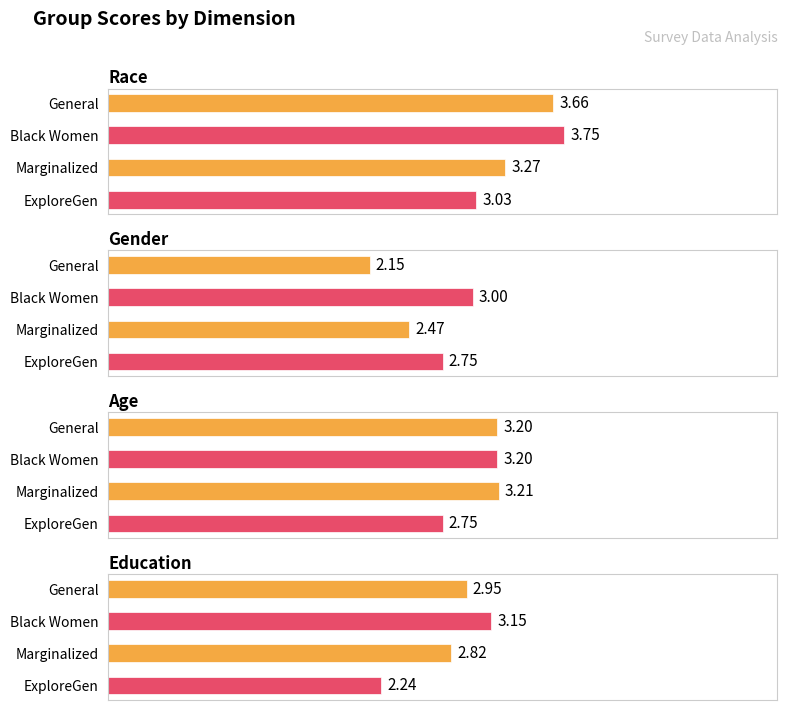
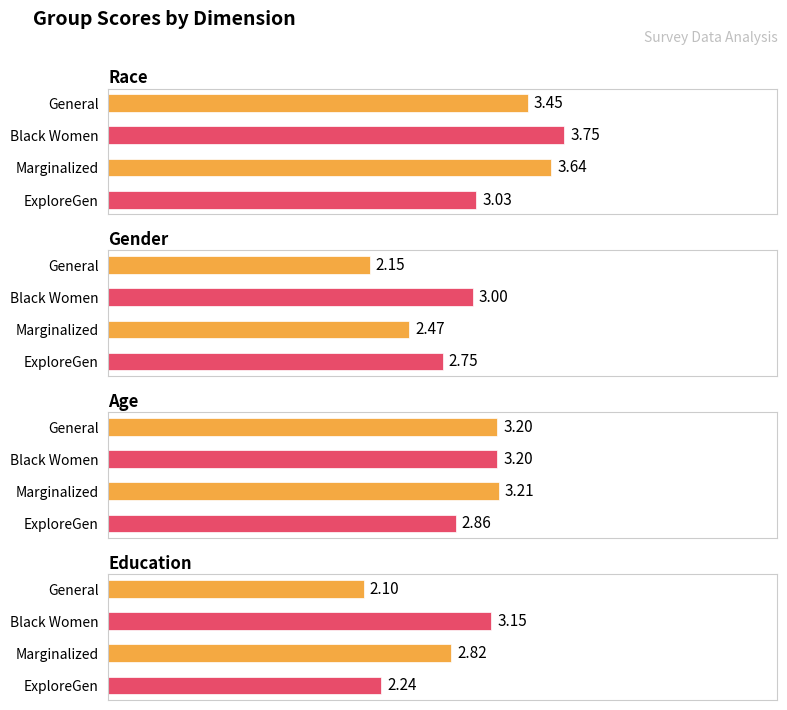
  {
    "Race": {
-     "General": 3.66,
+     "General": 3.45,
      "Black Women": 3.75,
-     "Marginalized": 3.27,
+     "Marginalized": 3.64,
      "ExploreGen": 3.03
    },
    "Gender": {
      "General": 2.15,
      "Black Women": 3.00,
      "Marginalized": 2.47,
      "ExploreGen": 2.75
    },
    "Age": {
      "General": 3.20,
      "Black Women": 3.20,
      "Marginalized": 3.21,
-     "ExploreGen": 2.75
+     "ExploreGen": 2.86
    },
    "Education": {
-     "General": 2.95,
+     "General": 2.10,
      "Black Women": 3.15,
      "Marginalized": 2.82,
      "ExploreGen": 2.24
    }
  }
